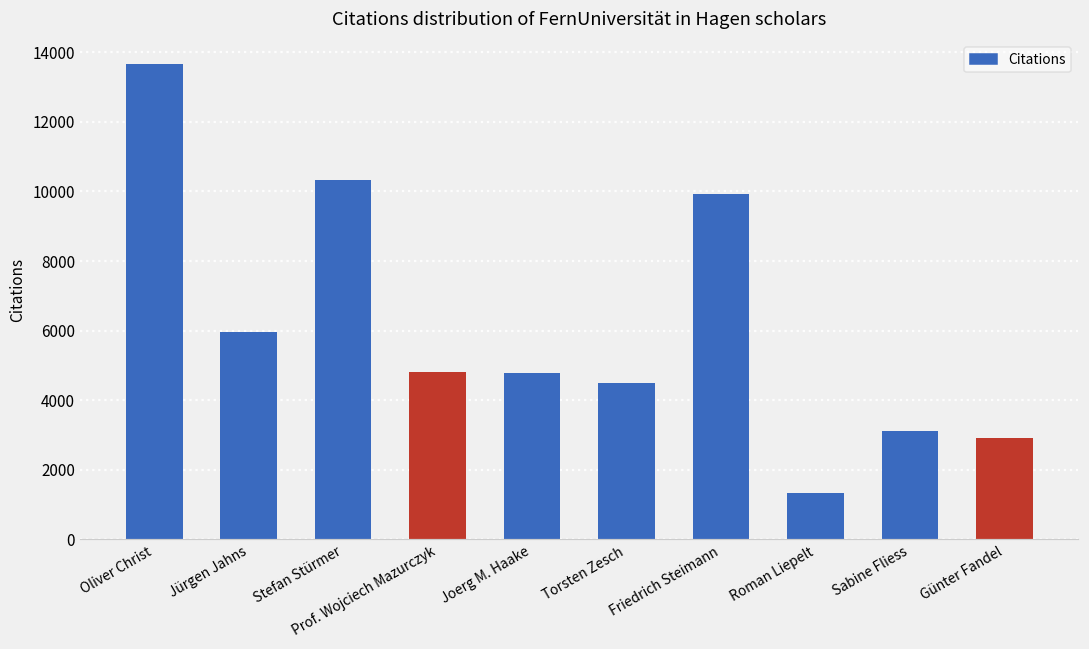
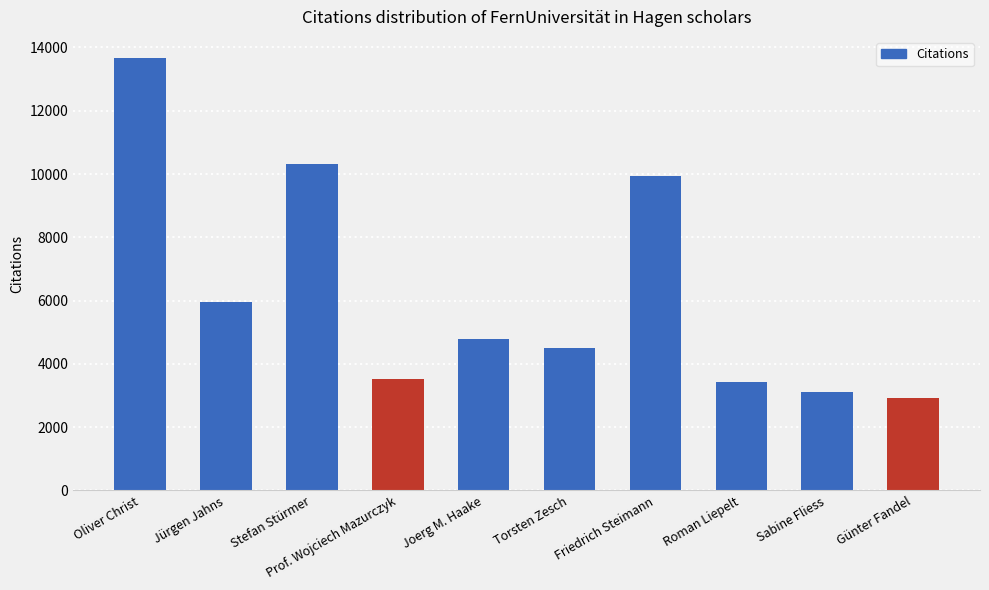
  {
    "Oliver Christ": 13700,
    "Jürgen Jahns": 6000,
    "Stefan Stürmer": 10300,
-   "Prof. Wojciech Mazurczyk": 4800,
+   "Prof. Wojciech Mazurczyk": 3500,
    "Joerg M. Haake": 4800,
    "Torsten Zesch": 4500,
    "Friedrich Steimann": 9900,
-   "Roman Liepelt": 1300,
+   "Roman Liepelt": 3400,
    "Sabine Fliess": 3100,
    "Günter Fandel": 2900
  }
